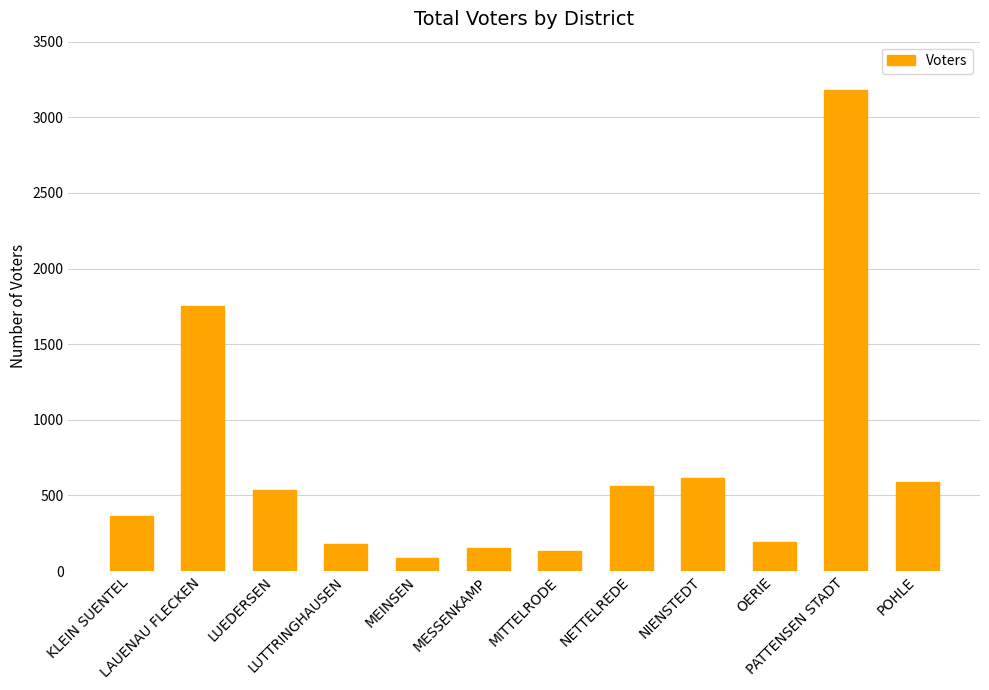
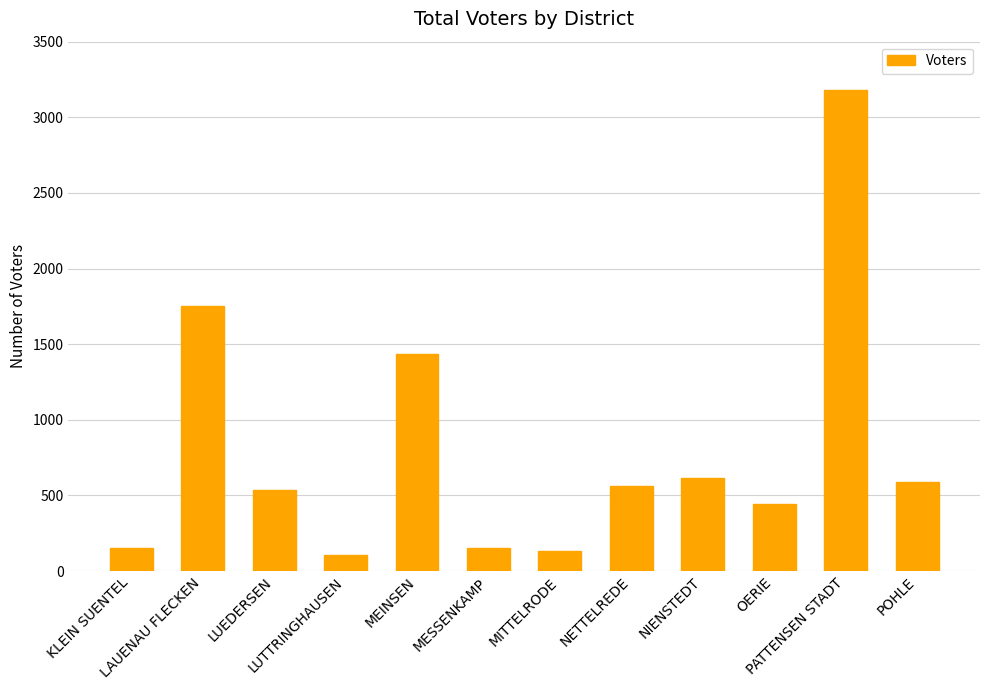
  {
-   "KLEIN SUENTEL": 370,
+   "KLEIN SUENTEL": 160,
    "LAUENAU FLECKEN": 1750,
    "LUEDERSEN": 540,
-   "LUTTRINGHAUSEN": 180,
-   "MEINSEN": 90,
+   "LUTTRINGHAUSEN": 110,
+   "MEINSEN": 1430,
    "MESSENKAMP": 150,
    "MITTELRODE": 140,
    "NETTELREDE": 560,
    "NIENSTEDT": 620,
-   "OERIE": 190,
+   "OERIE": 450,
    "PATTENSEN STADT": 3180,
    "POHLE": 590
  }
